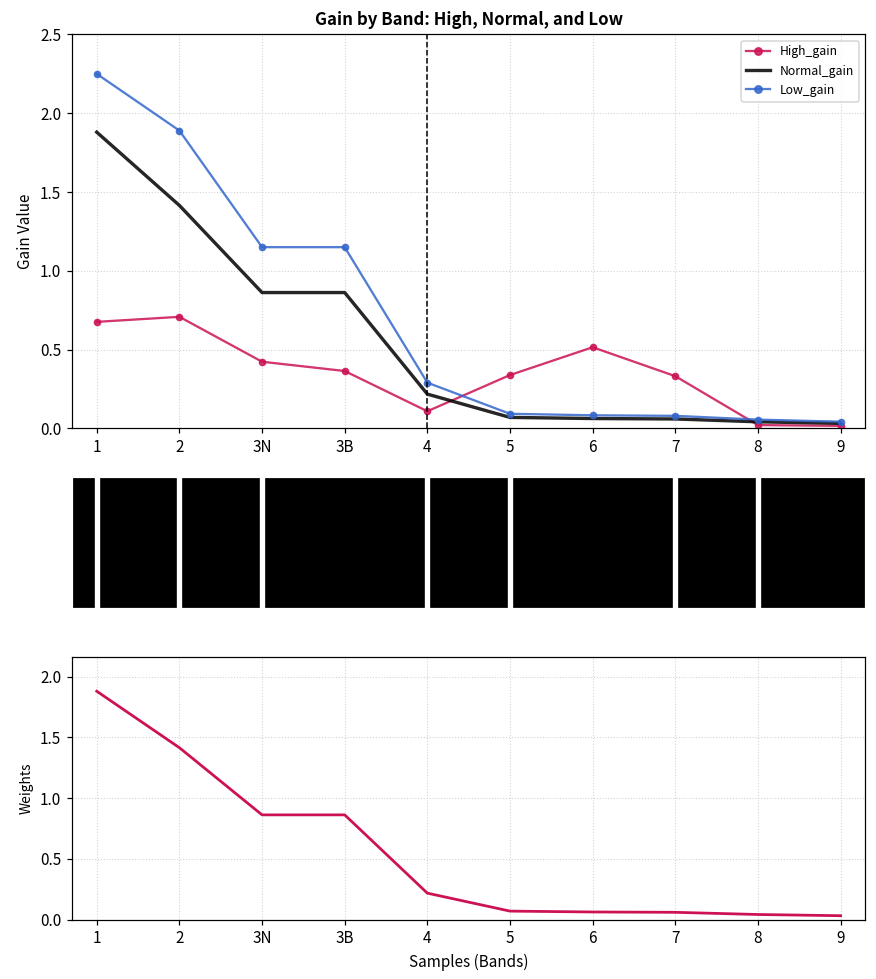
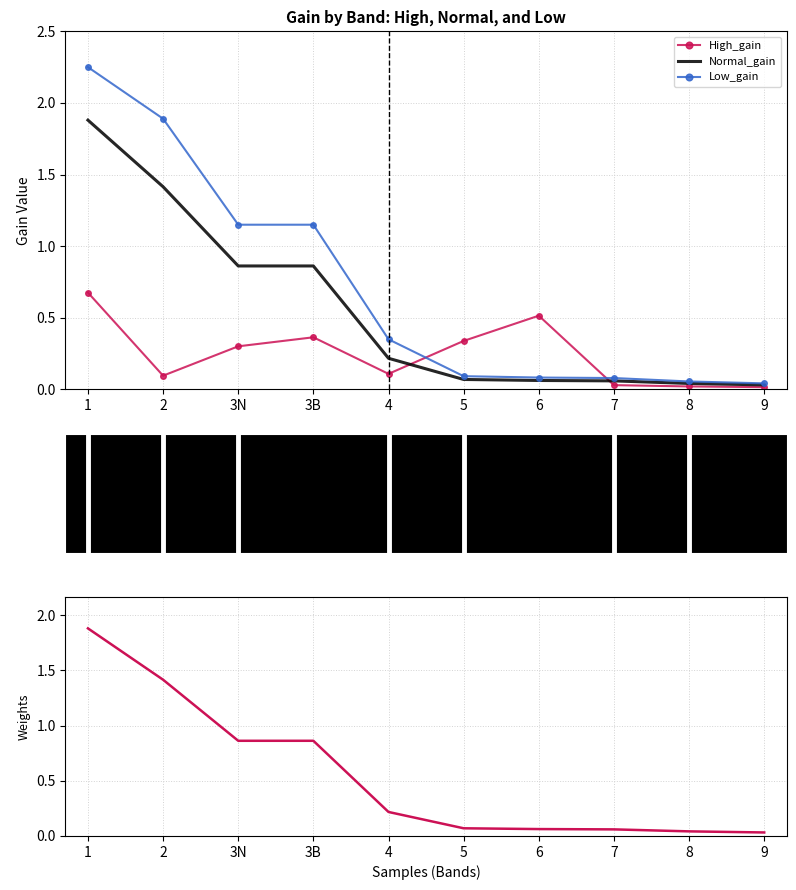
  {
    "Gain by Band: High, Normal, and Low": {
      "High_gain": {
        "1": 0.68,
-       "2": 0.71,
-       "3N": 0.42,
+       "2": 0.10,
+       "3N": 0.30,
        "3B": 0.36,
        "4": 0.11,
        "5": 0.34,
        "6": 0.51,
-       "7": 0.33,
+       "7": 0.03,
        "8": 0.02
      },
      "Normal_gain": {
        "1": 1.88,
        "2": 1.42,
        "3N": 0.86,
        "3B": 0.86,
        "4": 0.22,
        "5": 0.07,
        "6": 0.06,
        "7": 0.06
      },
      "Low_gain": {
        "1": 2.25,
        "2": 1.89,
        "3N": 1.15,
        "3B": 1.15,
-       "4": 0.29,
+       "4": 0.35,
        "5": 0.09,
        "6": 0.08,
        "7": 0.08
      }
    }
  }
